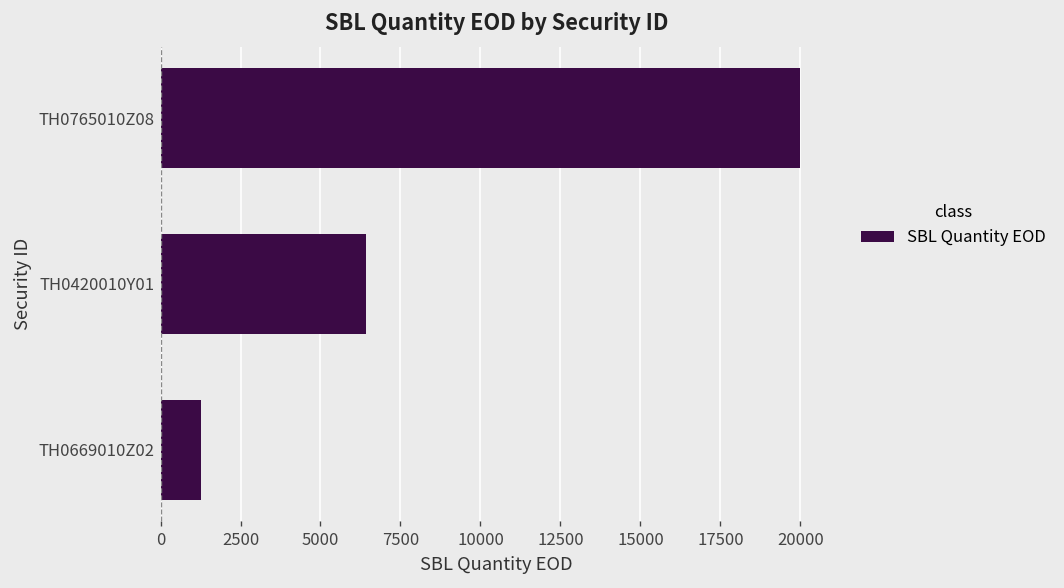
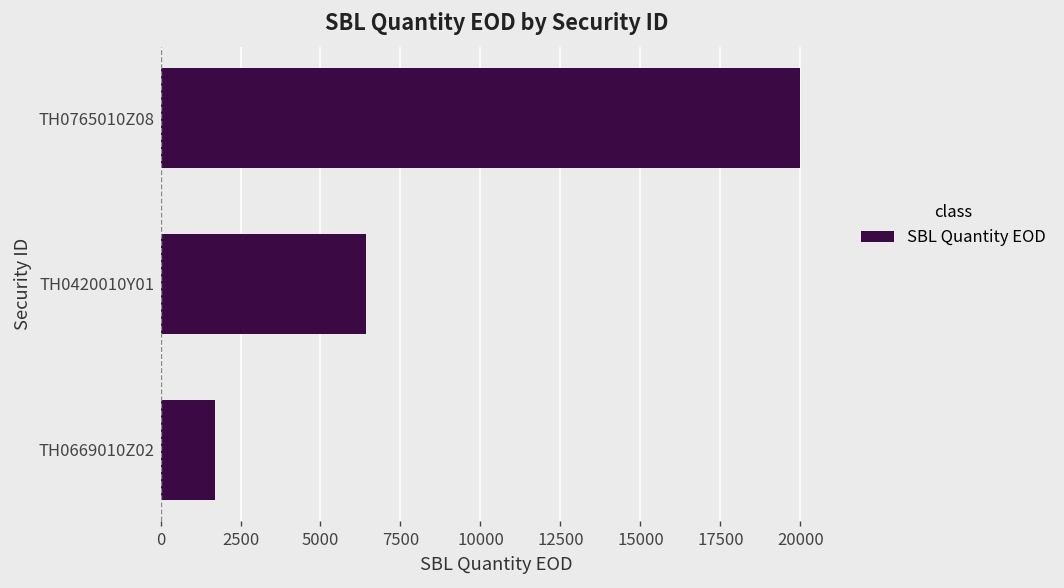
  {
    "TH0765010Z08": 20000,
    "TH0420010Y01": 6400,
-   "TH0669010Z02": 1300
+   "TH0669010Z02": 1700
  }
